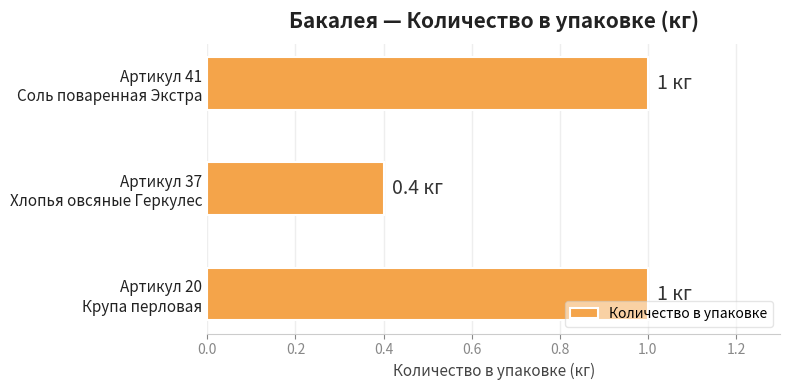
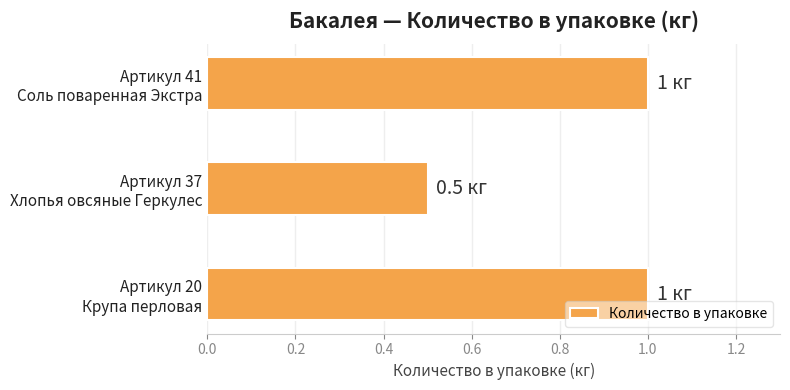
  {
    "Артикул 41 Соль поваренная Экстра": 1,
-   "Артикул 37 Хлопья овсяные Геркулес": 0.4
+   "Артикул 37 Хлопья овсяные Геркулес": 0.5
  }
